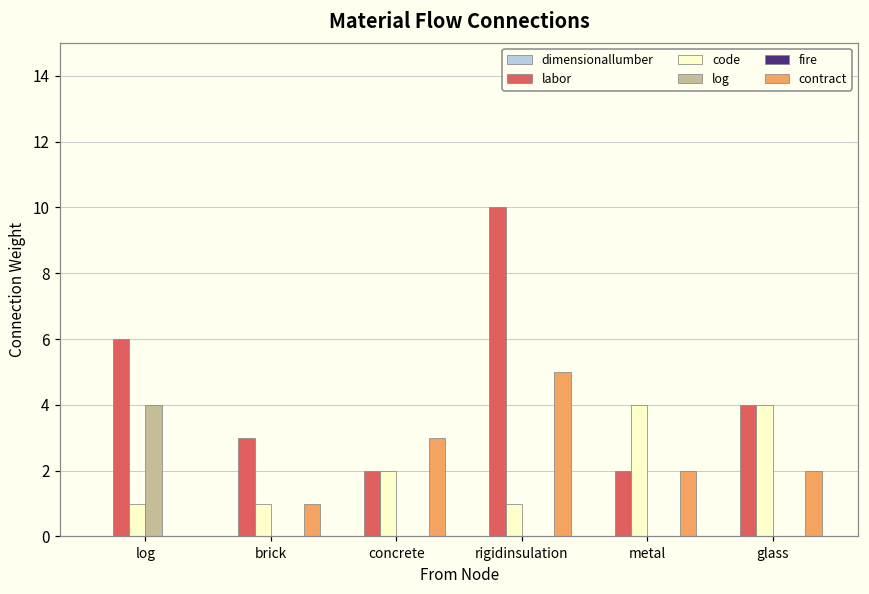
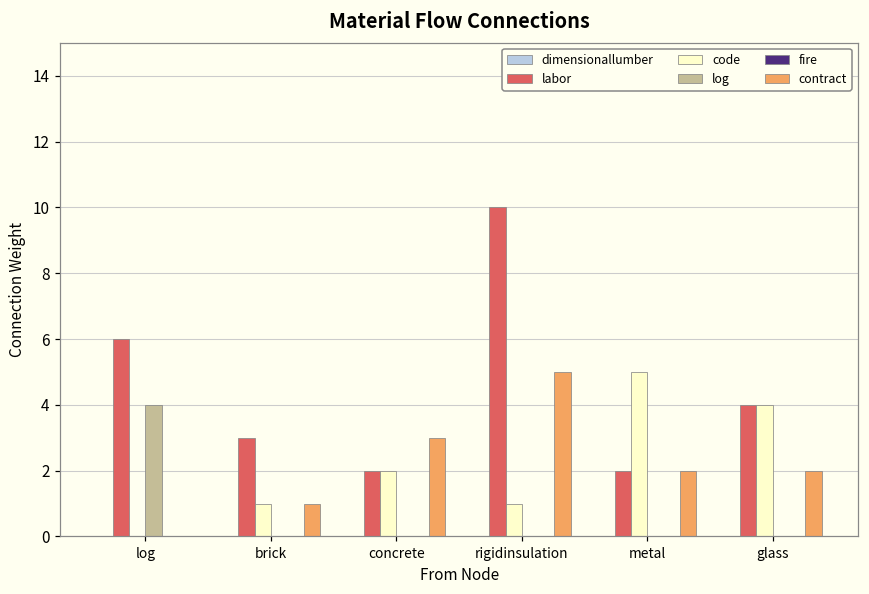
  {
    "dimensionallumber": {
      "log": 0,
      "brick": 0,
      "concrete": 0,
      "rigidinsulation": 0,
      "metal": 0,
      "glass": 0
    },
    "labor": {
      "log": 6,
      "brick": 3,
      "concrete": 2,
      "rigidinsulation": 10,
      "metal": 2,
      "glass": 4
    },
    "code": {
-     "log": 1,
+     "log": 0,
      "brick": 1,
      "concrete": 2,
      "rigidinsulation": 1,
-     "metal": 4,
+     "metal": 5,
      "glass": 4
    },
    "log": {
      "log": 4,
      "brick": 0,
      "concrete": 0,
      "rigidinsulation": 0,
      "metal": 0,
      "glass": 0
    },
    "fire": {
      "log": 0,
      "brick": 0,
      "concrete": 0,
      "rigidinsulation": 0,
      "metal": 0,
      "glass": 0
    },
    "contract": {
      "log": 0,
      "brick": 1,
      "concrete": 3,
      "rigidinsulation": 5,
      "metal": 2,
      "glass": 2
    }
  }
